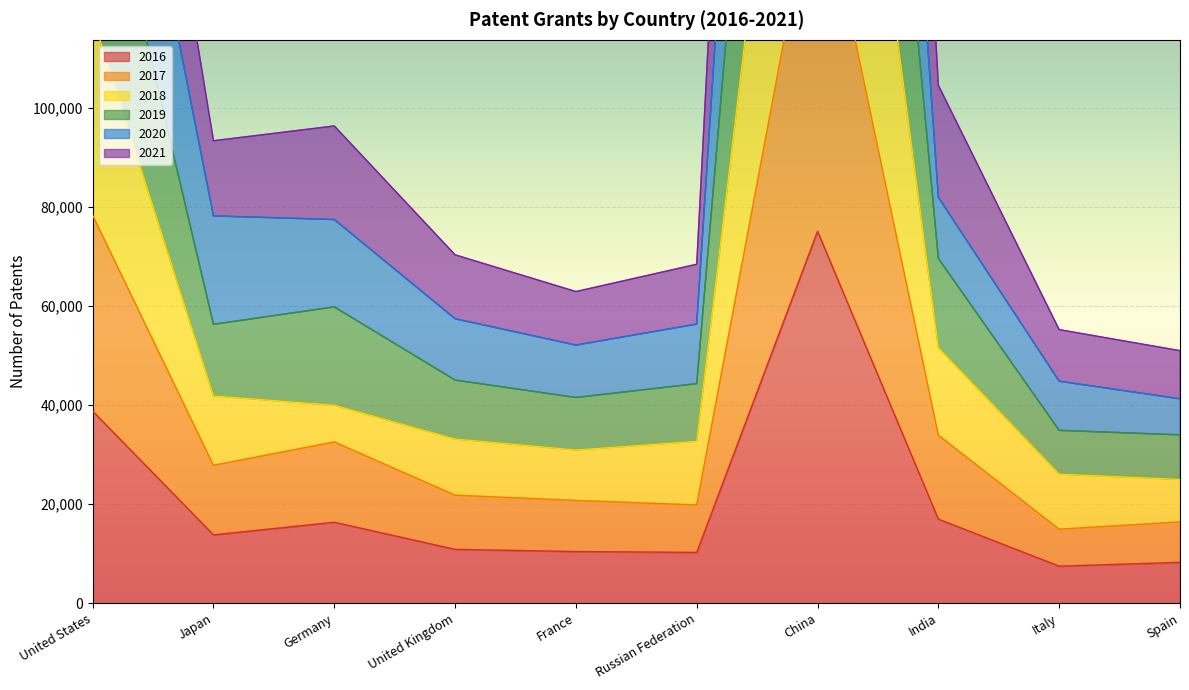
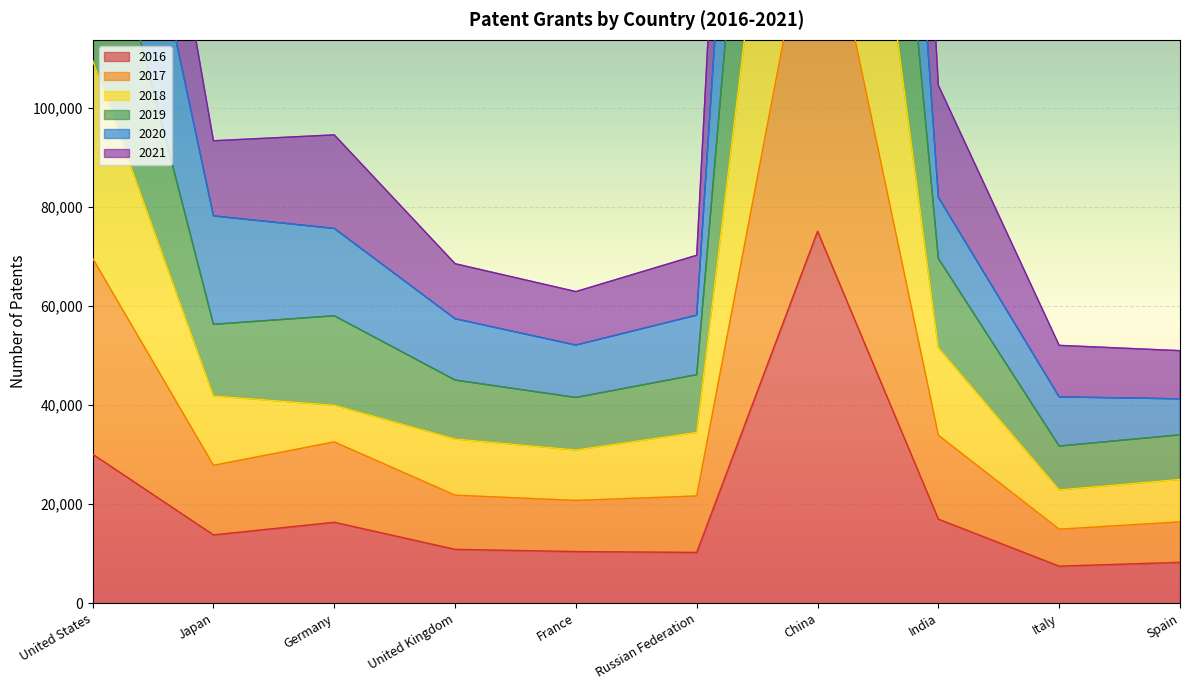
  {
    "2016": {
-     "United States": "39,000",
+     "United States": "30,000",
      "Japan": "14,000",
      "Germany": "16,000",
      "United Kingdom": "11,000",
      "France": "10,000",
      "Russian Federation": "10,000",
      "China": "75,000",
      "India": "17,000",
      "Italy": "7,000",
      "Spain": "8,000"
    },
    "2017": {
      "United States": "40,000",
      "Japan": "14,000",
      "Germany": "16,000",
      "United Kingdom": "11,000",
      "France": "10,000",
-     "Russian Federation": "10,000",
+     "Russian Federation": "11,000",
      "India": "17,000",
      "Italy": "7,000",
      "Spain": "8,000"
    },
    "2018": {
      "Japan": "14,000",
      "Germany": "7,000",
      "United Kingdom": "11,000",
      "France": "10,000",
      "Russian Federation": "13,000",
      "India": "18,000",
-     "Italy": "11,000",
+     "Italy": "8,000",
      "Spain": "9,000"
    },
    "2019": {
      "Japan": "14,000",
-     "Germany": "20,000",
+     "Germany": "18,000",
      "United Kingdom": "12,000",
      "France": "11,000",
      "Russian Federation": "12,000",
      "India": "18,000",
      "Italy": "9,000",
      "Spain": "9,000"
    },
    "2020": {
      "Japan": "22,000",
      "Germany": "18,000",
      "United Kingdom": "12,000",
      "France": "11,000",
      "Russian Federation": "12,000",
      "India": "12,000",
      "Italy": "10,000",
      "Spain": "7,000"
    },
    "2021": {
      "Japan": "15,000",
      "Germany": "19,000",
-     "United Kingdom": "13,000",
+     "United Kingdom": "11,000",
      "France": "11,000",
      "Russian Federation": "12,000",
      "India": "23,000",
      "Italy": "10,000",
      "Spain": "10,000"
    }
  }
